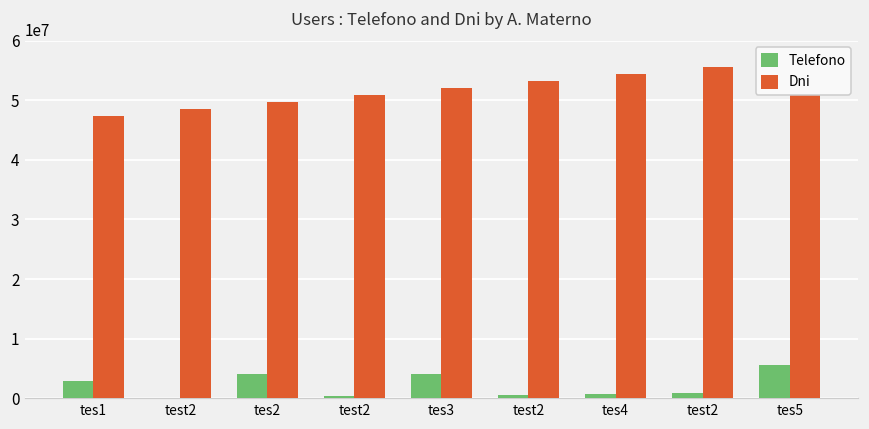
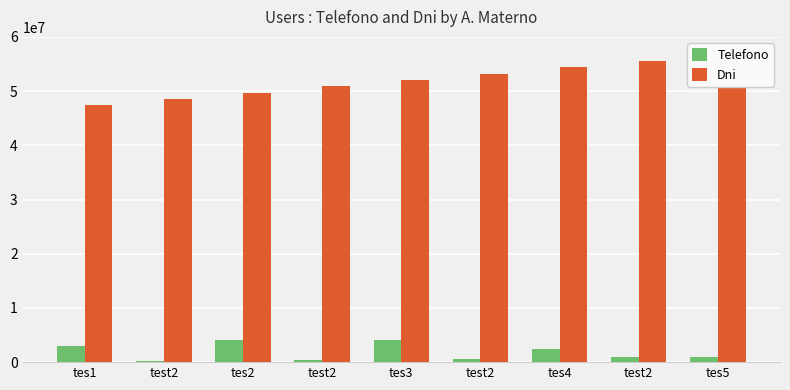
  {
    "Telefono": {
      "tes1": 3000000,
      "tes2": 4000000,
      "tes3": 4000000,
-     "tes4": 1000000,
-     "tes5": 6000000
+     "tes4": 2000000,
+     "tes5": 1000000
    },
    "Dni": {
      "tes1": 47000000,
      "tes2": 50000000,
      "tes3": 52000000,
      "tes4": 54000000
    }
  }
